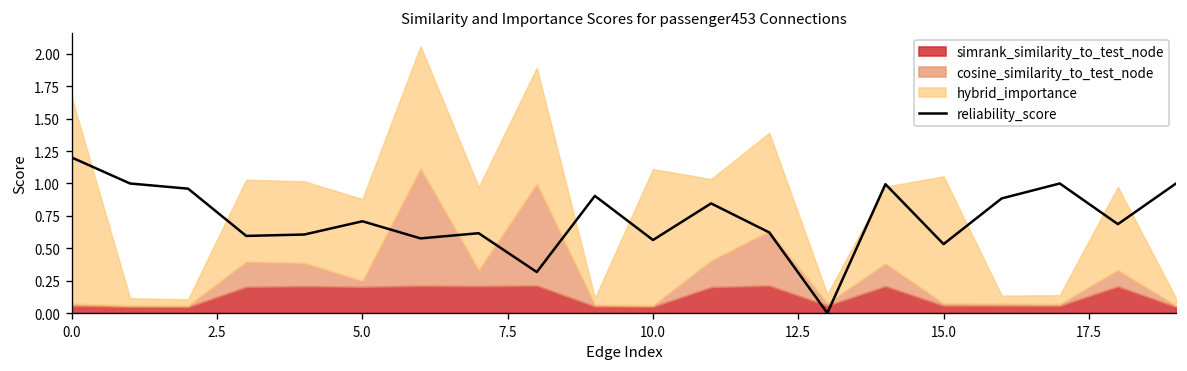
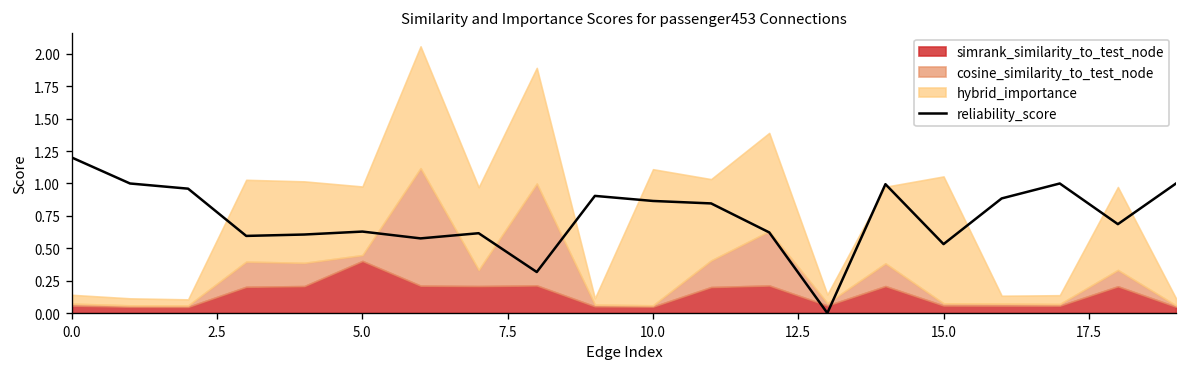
  {
    "reliability_score": {
      "0.0": 1.20,
-     "5.0": 0.71,
-     "10.0": 0.56,
+     "5.0": 0.63,
+     "10.0": 0.87,
      "15.0": 0.53
    },
    "simrank_similarity_to_test_node": {
-     "5.0": 0.20
+     "5.0": 0.40
    },
    "cosine_similarity_to_test_node": {
      "5.0": 0.05
    },
    "hybrid_importance": {
-     "0.0": 1.59,
-     "5.0": 0.63,
+     "0.0": 0.07,
+     "5.0": 0.53,
      "10.0": 1.05,
      "15.0": 0.98
    }
  }
